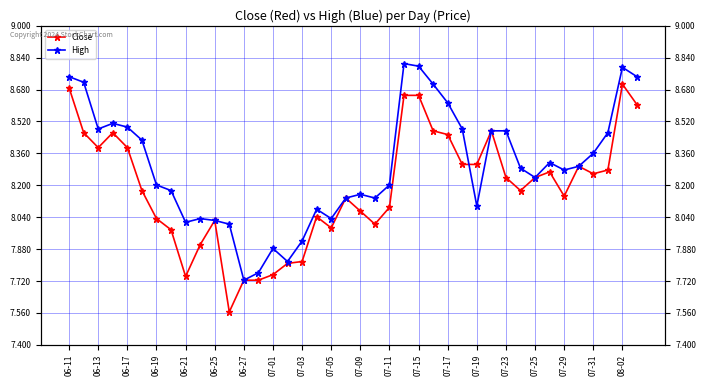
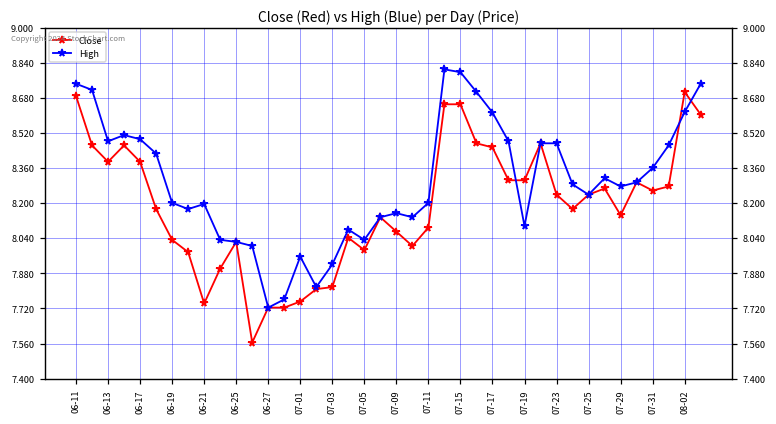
  {
    "Close": {
      "06-11": 8.69,
      "06-13": 8.39,
      "06-17": 8.39,
      "06-19": 8.03,
      "06-21": 7.74,
      "07-01": 7.75,
      "07-03": 7.82,
      "07-05": 7.99,
      "07-09": 8.07,
      "07-11": 8.09,
      "07-15": 8.65,
      "07-17": 8.45,
      "07-19": 8.30,
      "07-23": 8.24,
      "07-29": 8.15,
      "07-31": 8.26,
      "08-02": 8.71
    },
    "High": {
      "06-11": 8.74,
      "06-13": 8.48,
      "06-17": 8.49,
      "06-19": 8.20,
-     "06-21": 8.01,
-     "07-01": 7.88,
+     "06-21": 8.20,
+     "07-01": 7.96,
      "07-03": 7.92,
      "07-05": 8.03,
      "07-09": 8.15,
      "07-11": 8.20,
      "07-15": 8.80,
      "07-17": 8.61,
      "07-19": 8.10,
      "07-23": 8.47,
      "07-29": 8.28,
      "07-31": 8.36,
-     "08-02": 8.79
+     "08-02": 8.62
    }
  }
